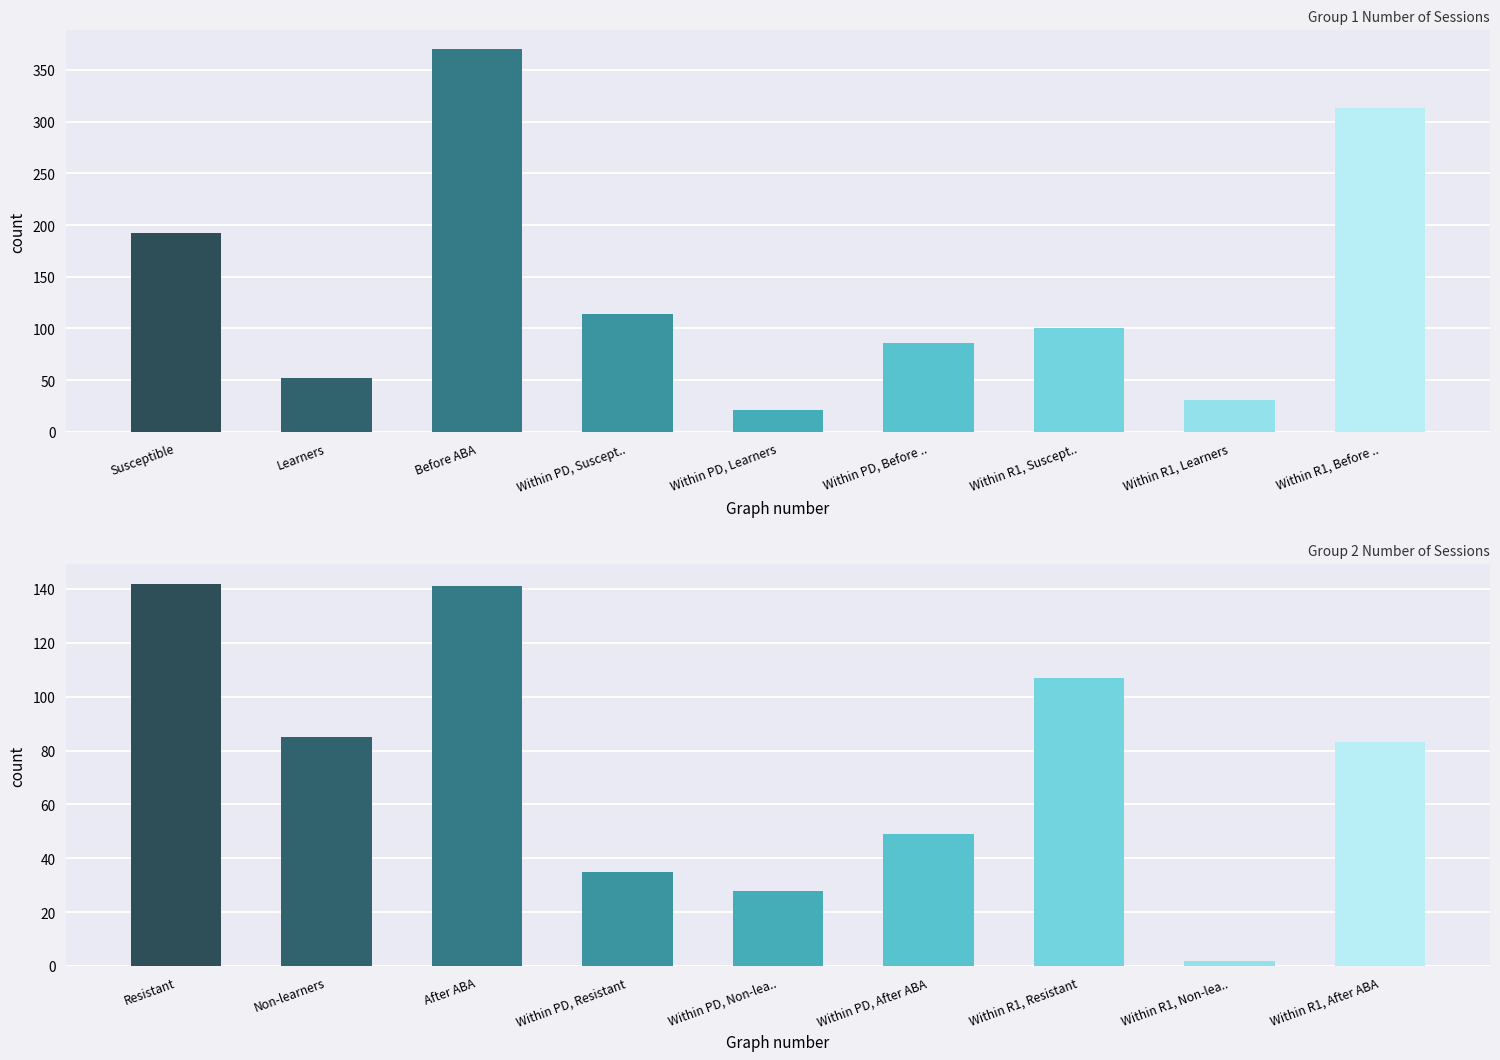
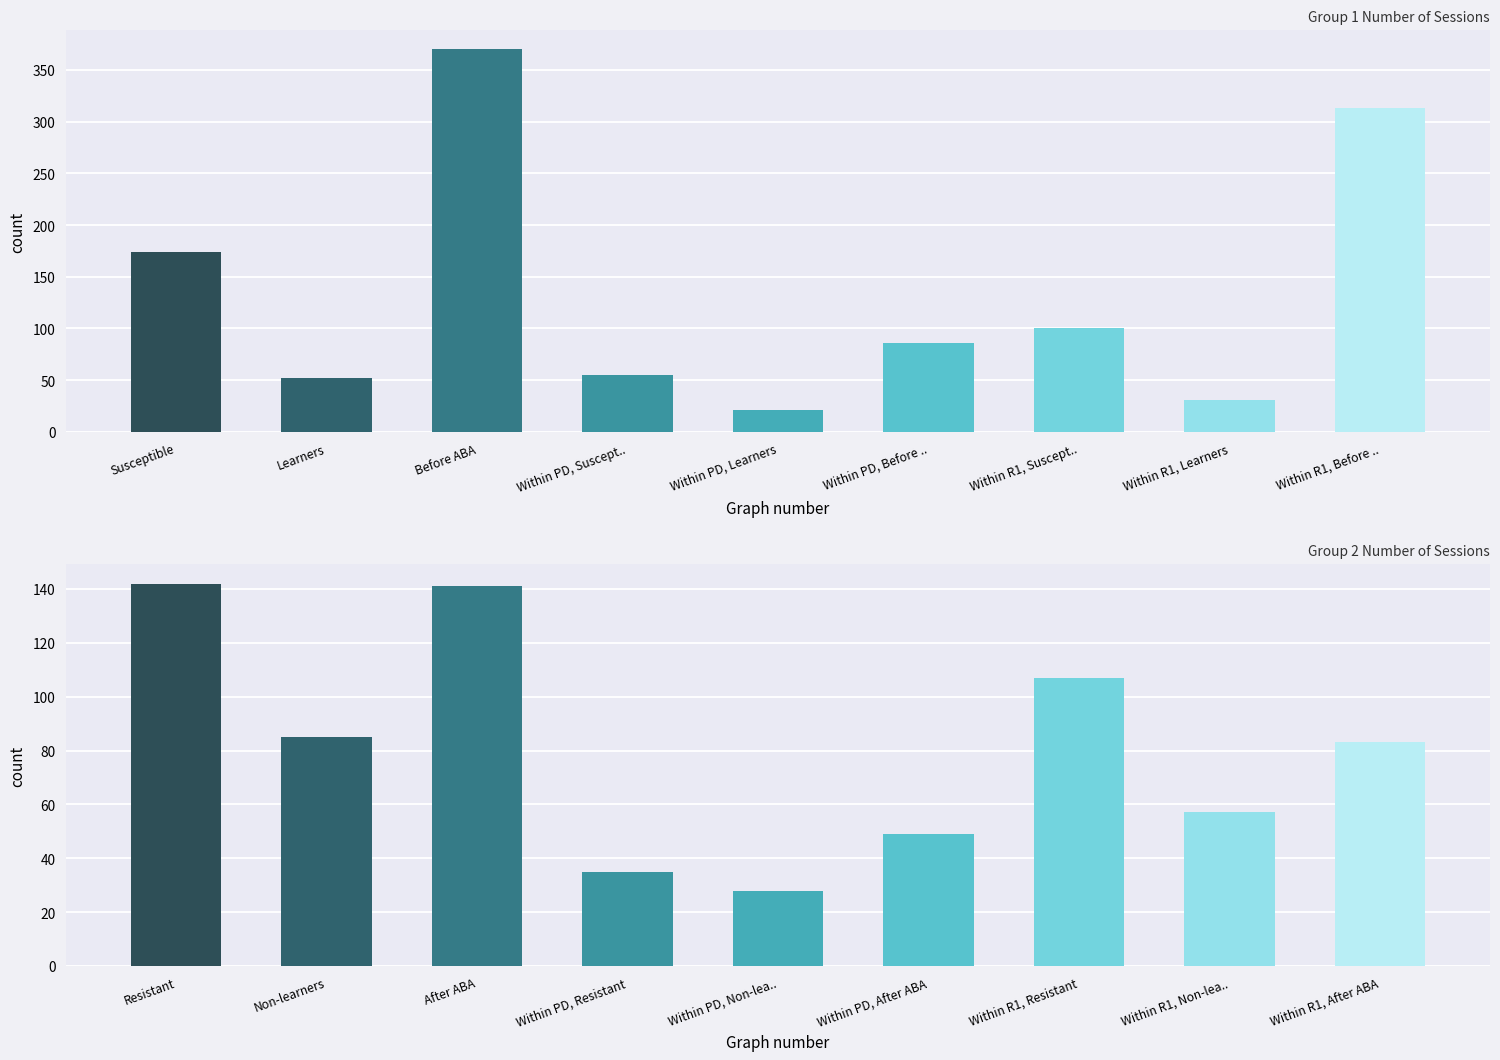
  {
    "Group 1 Number of Sessions": {
-     "Susceptible": 190,
+     "Susceptible": 170,
      "Learners": 50,
      "Before ABA": 370,
-     "Within PD, Suscept..": 110,
+     "Within PD, Suscept..": 60,
      "Within PD, Learners": 20,
      "Within PD, Before ..": 90,
      "Within R1, Suscept..": 100,
      "Within R1, Learners": 30,
      "Within R1, Before ..": 310
    },
    "Group 2 Number of Sessions": {
      "Resistant": 142,
      "Non-learners": 85,
      "After ABA": 141,
      "Within PD, Resistant": 35,
      "Within PD, Non-lea..": 28,
      "Within PD, After ABA": 49,
      "Within R1, Resistant": 107,
-     "Within R1, Non-lea..": 2,
+     "Within R1, Non-lea..": 57,
      "Within R1, After ABA": 83
    }
  }
